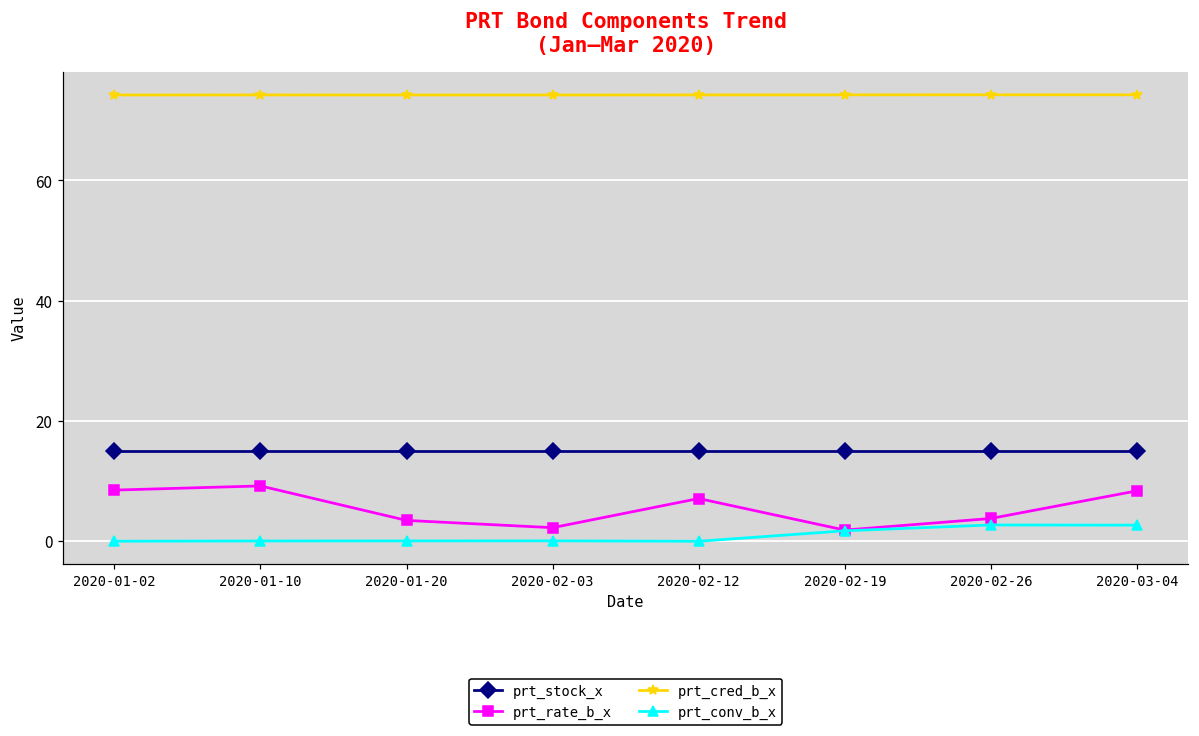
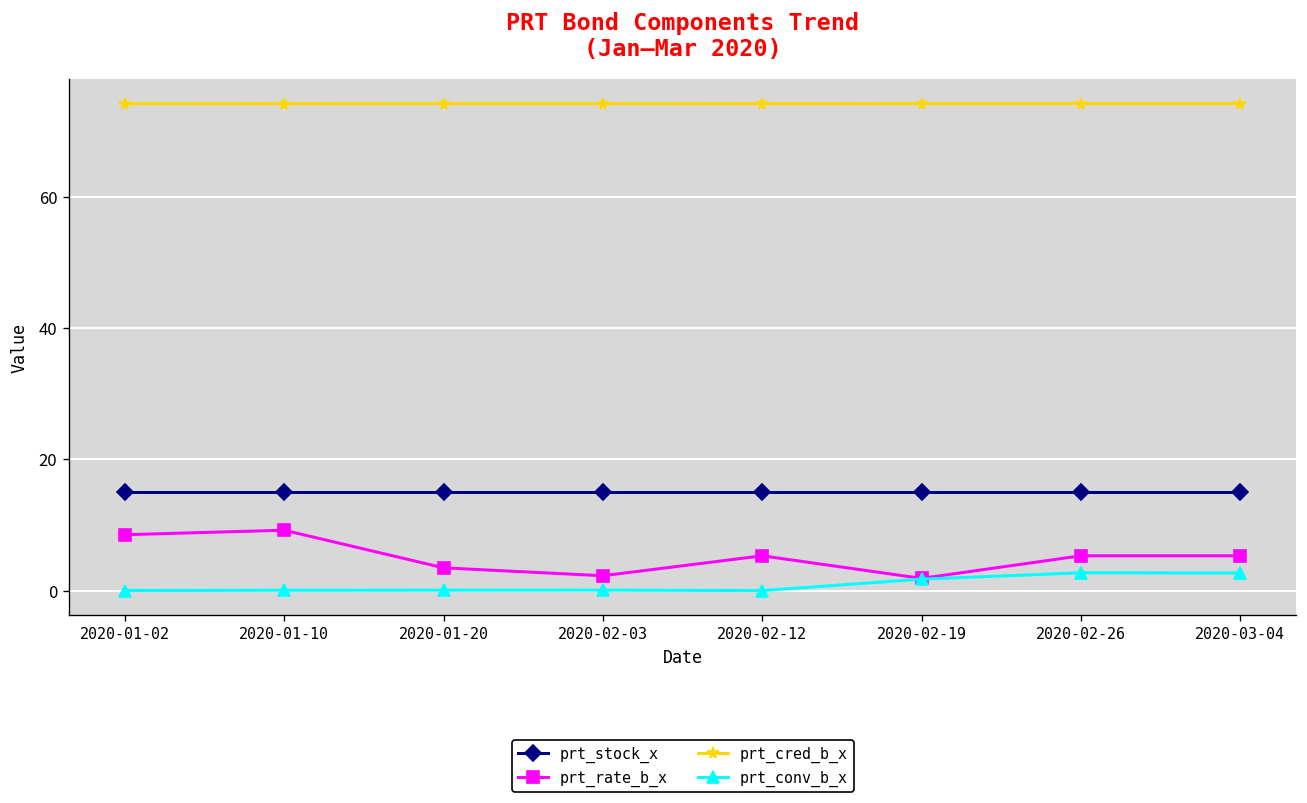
  {
    "prt_stock_x": {
      "2020-01-02": 15,
      "2020-01-10": 15,
      "2020-01-20": 15,
      "2020-02-03": 15,
      "2020-02-12": 15,
      "2020-02-19": 15,
      "2020-02-26": 15,
      "2020-03-04": 15
    },
    "prt_rate_b_x": {
      "2020-01-02": 9,
      "2020-01-10": 9,
      "2020-01-20": 3,
      "2020-02-03": 2,
-     "2020-02-12": 7,
-     "2020-02-26": 4,
-     "2020-03-04": 8
+     "2020-02-12": 5,
+     "2020-02-26": 5,
+     "2020-03-04": 5
    },
    "prt_cred_b_x": {
      "2020-01-02": 74,
      "2020-01-10": 74,
      "2020-01-20": 74,
      "2020-02-03": 74,
      "2020-02-12": 74,
      "2020-02-19": 74,
      "2020-02-26": 74,
      "2020-03-04": 74
    },
    "prt_conv_b_x": {
      "2020-01-02": 0,
      "2020-01-10": 0,
      "2020-01-20": 0,
      "2020-02-03": 0,
      "2020-02-12": 0,
      "2020-02-26": 3,
      "2020-03-04": 3
    }
  }
